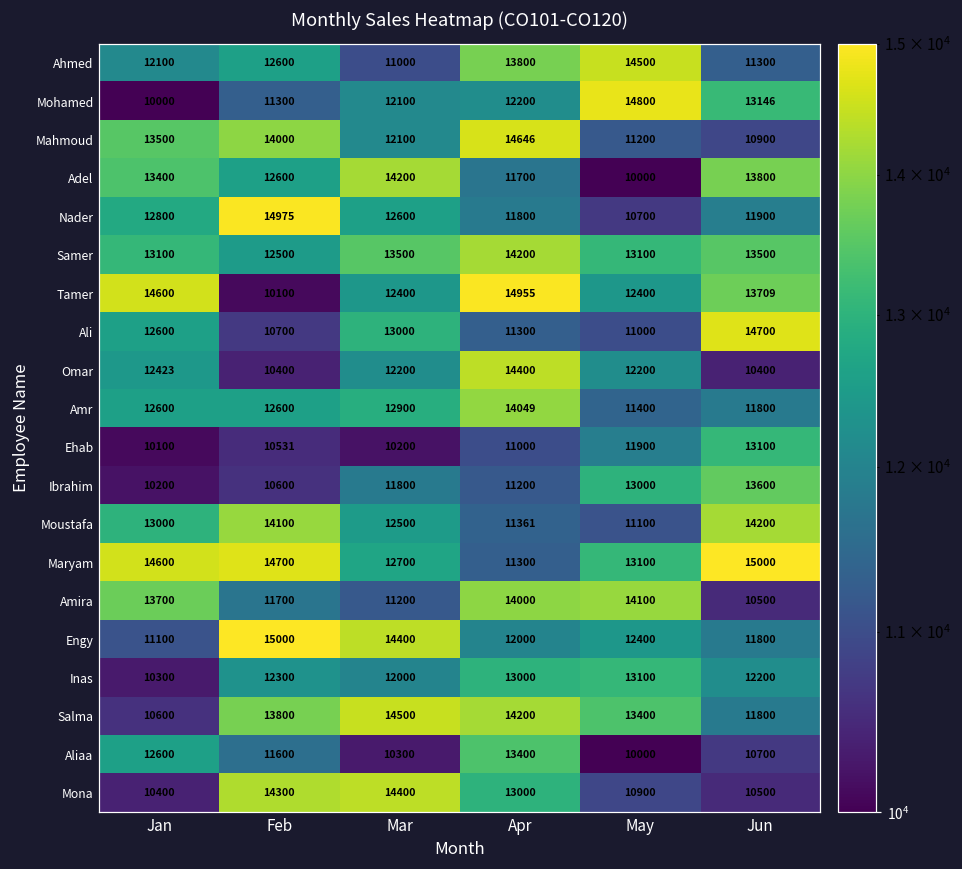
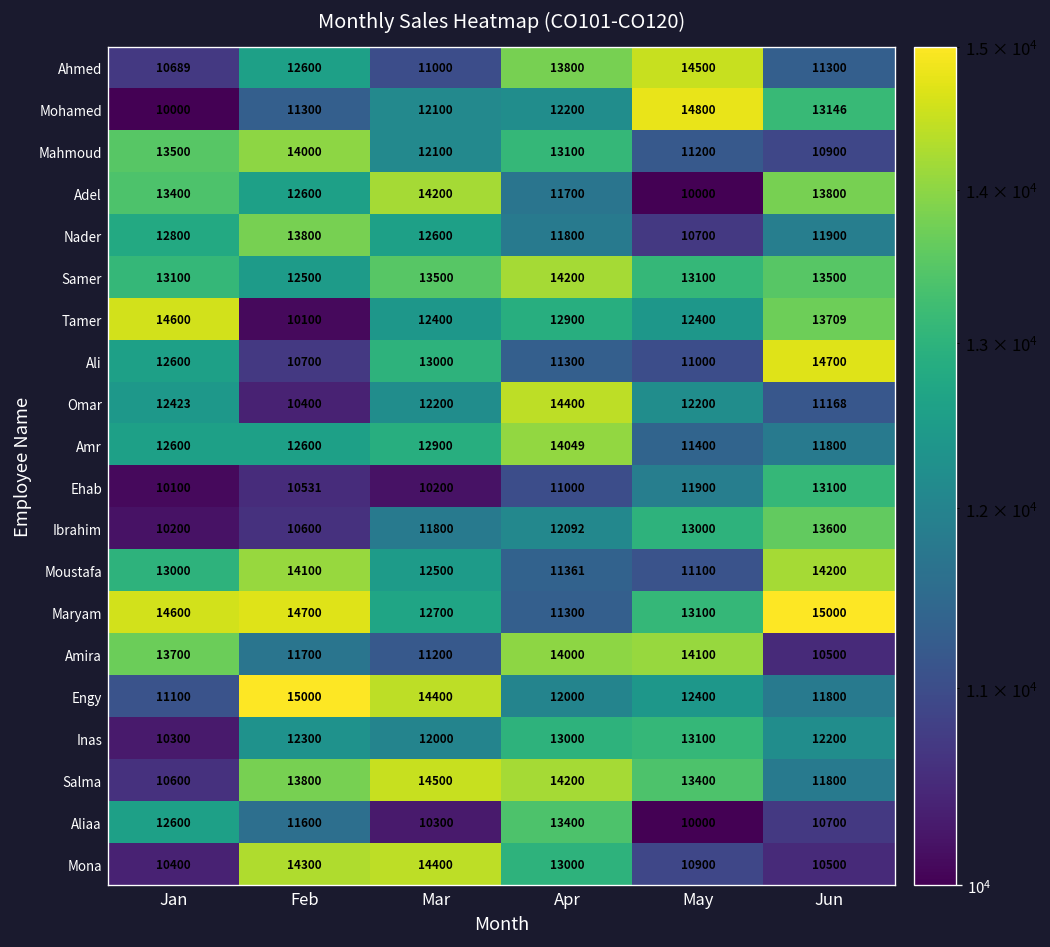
  {
    "Ahmed": {
-     "Jan": 12100,
+     "Jan": 10689,
      "Feb": 12600,
      "Mar": 11000,
      "Apr": 13800,
      "May": 14500,
      "Jun": 11300
    },
    "Mohamed": {
      "Jan": 10000,
      "Feb": 11300,
      "Mar": 12100,
      "Apr": 12200,
      "May": 14800,
      "Jun": 13146
    },
    "Mahmoud": {
      "Jan": 13500,
      "Feb": 14000,
      "Mar": 12100,
-     "Apr": 14646,
+     "Apr": 13100,
      "May": 11200,
      "Jun": 10900
    },
    "Adel": {
      "Jan": 13400,
      "Feb": 12600,
      "Mar": 14200,
      "Apr": 11700,
      "May": 10000,
      "Jun": 13800
    },
    "Nader": {
      "Jan": 12800,
-     "Feb": 14975,
+     "Feb": 13800,
      "Mar": 12600,
      "Apr": 11800,
      "May": 10700,
      "Jun": 11900
    },
    "Samer": {
      "Jan": 13100,
      "Feb": 12500,
      "Mar": 13500,
      "Apr": 14200,
      "May": 13100,
      "Jun": 13500
    },
    "Tamer": {
      "Jan": 14600,
      "Feb": 10100,
      "Mar": 12400,
-     "Apr": 14955,
+     "Apr": 12900,
      "May": 12400,
      "Jun": 13709
    },
    "Ali": {
      "Jan": 12600,
      "Feb": 10700,
      "Mar": 13000,
      "Apr": 11300,
      "May": 11000,
      "Jun": 14700
    },
    "Omar": {
      "Jan": 12423,
      "Feb": 10400,
      "Mar": 12200,
      "Apr": 14400,
      "May": 12200,
-     "Jun": 10400
+     "Jun": 11168
    },
    "Amr": {
      "Jan": 12600,
      "Feb": 12600,
      "Mar": 12900,
      "Apr": 14049,
      "May": 11400,
      "Jun": 11800
    },
    "Ehab": {
      "Jan": 10100,
      "Feb": 10531,
      "Mar": 10200,
      "Apr": 11000,
      "May": 11900,
      "Jun": 13100
    },
    "Ibrahim": {
      "Jan": 10200,
      "Feb": 10600,
      "Mar": 11800,
-     "Apr": 11200,
+     "Apr": 12092,
      "May": 13000,
      "Jun": 13600
    },
    "Moustafa": {
      "Jan": 13000,
      "Feb": 14100,
      "Mar": 12500,
      "Apr": 11361,
      "May": 11100,
      "Jun": 14200
    },
    "Maryam": {
      "Jan": 14600,
      "Feb": 14700,
      "Mar": 12700,
      "Apr": 11300,
      "May": 13100,
      "Jun": 15000
    },
    "Amira": {
      "Jan": 13700,
      "Feb": 11700,
      "Mar": 11200,
      "Apr": 14000,
      "May": 14100,
      "Jun": 10500
    },
    "Engy": {
      "Jan": 11100,
      "Feb": 15000,
      "Mar": 14400,
      "Apr": 12000,
      "May": 12400,
      "Jun": 11800
    },
    "Inas": {
      "Jan": 10300,
      "Feb": 12300,
      "Mar": 12000,
      "Apr": 13000,
      "May": 13100,
      "Jun": 12200
    },
    "Salma": {
      "Jan": 10600,
      "Feb": 13800,
      "Mar": 14500,
      "Apr": 14200,
      "May": 13400,
      "Jun": 11800
    },
    "Aliaa": {
      "Jan": 12600,
      "Feb": 11600,
      "Mar": 10300,
      "Apr": 13400,
      "May": 10000,
      "Jun": 10700
    },
    "Mona": {
      "Jan": 10400,
      "Feb": 14300,
      "Mar": 14400,
      "Apr": 13000,
      "May": 10900,
      "Jun": 10500
    }
  }
